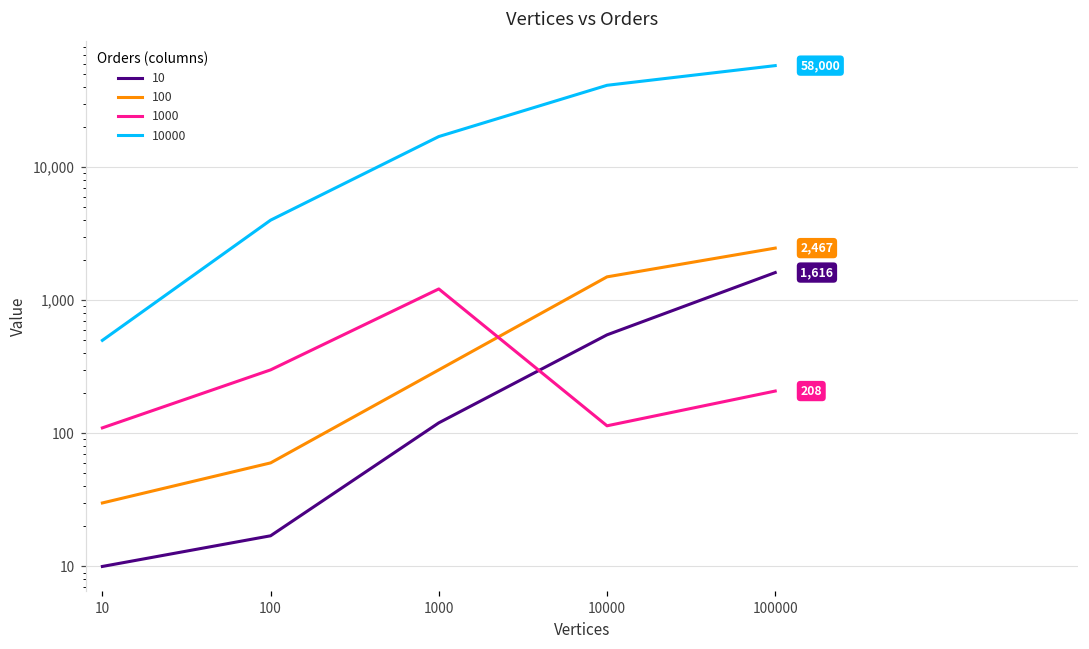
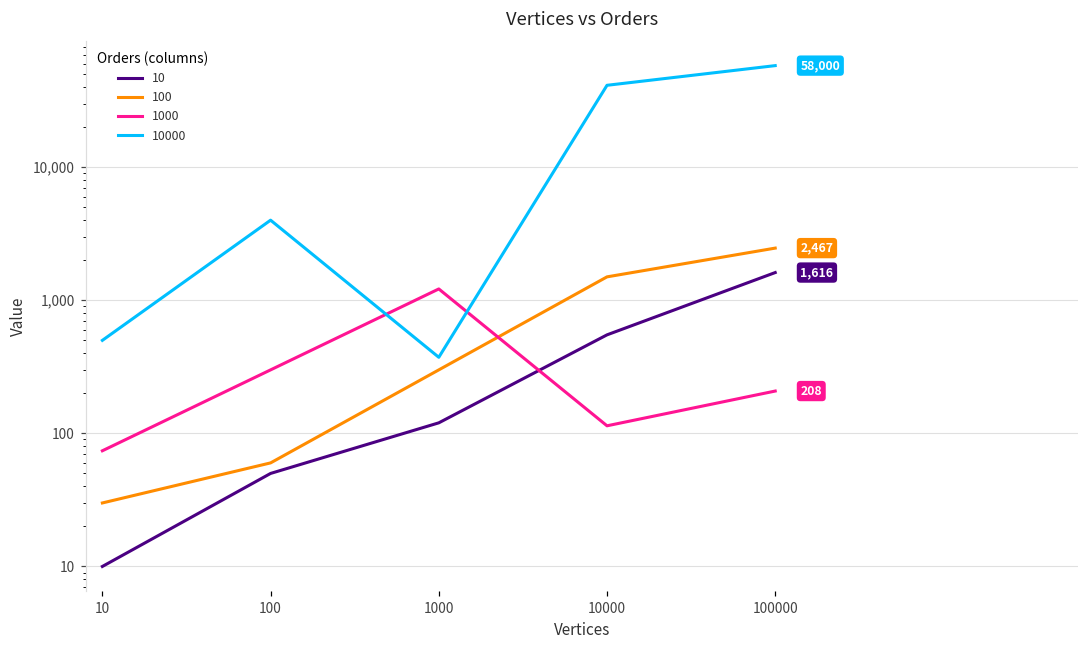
  {
    "10": {
      "10": "10",
-     "100": "17",
+     "100": "50",
      "1000": "120",
      "10000": "600"
    },
    "100": {
      "10": "30",
      "100": "60",
      "1000": "300",
      "10000": "1,500"
    },
    "1000": {
-     "10": "110",
+     "10": "70",
      "100": "300",
      "1000": "1,200",
      "10000": "110"
    },
    "10000": {
      "10": "500",
      "100": "4,000",
-     "1000": "17,000",
+     "1000": "370",
      "10000": "41,000"
    }
  }
